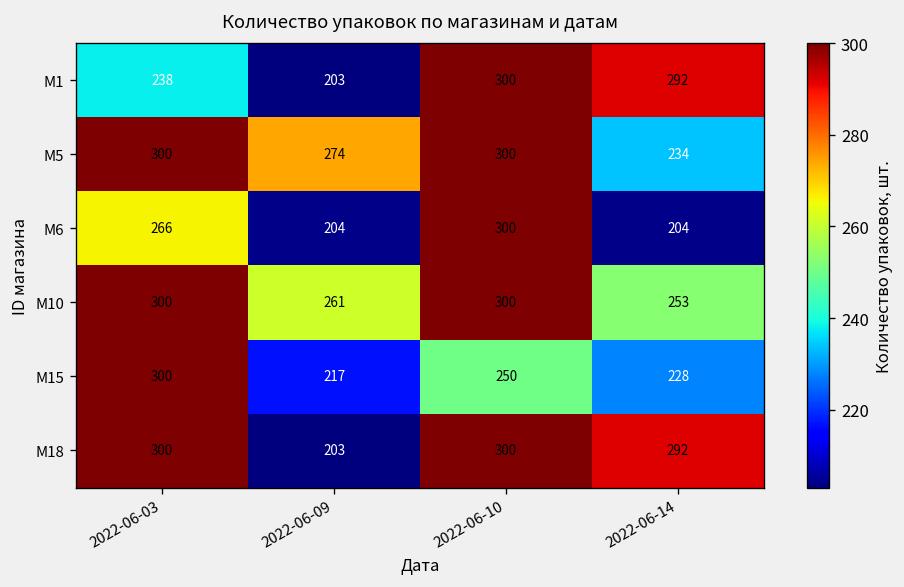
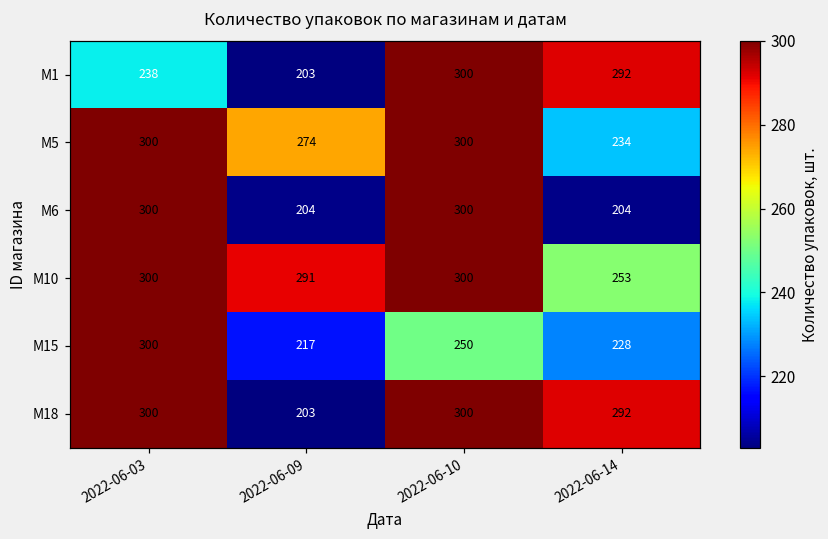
  {
    "M1": {
      "2022-06-03": 238,
      "2022-06-09": 203,
      "2022-06-10": 300,
      "2022-06-14": 292
    },
    "M5": {
      "2022-06-03": 300,
      "2022-06-09": 274,
      "2022-06-10": 300,
      "2022-06-14": 234
    },
    "M6": {
-     "2022-06-03": 266,
+     "2022-06-03": 300,
      "2022-06-09": 204,
      "2022-06-10": 300,
      "2022-06-14": 204
    },
    "M10": {
      "2022-06-03": 300,
-     "2022-06-09": 261,
+     "2022-06-09": 291,
      "2022-06-10": 300,
      "2022-06-14": 253
    },
    "M15": {
      "2022-06-03": 300,
      "2022-06-09": 217,
      "2022-06-10": 250,
      "2022-06-14": 228
    },
    "M18": {
      "2022-06-03": 300,
      "2022-06-09": 203,
      "2022-06-10": 300,
      "2022-06-14": 292
    }
  }
